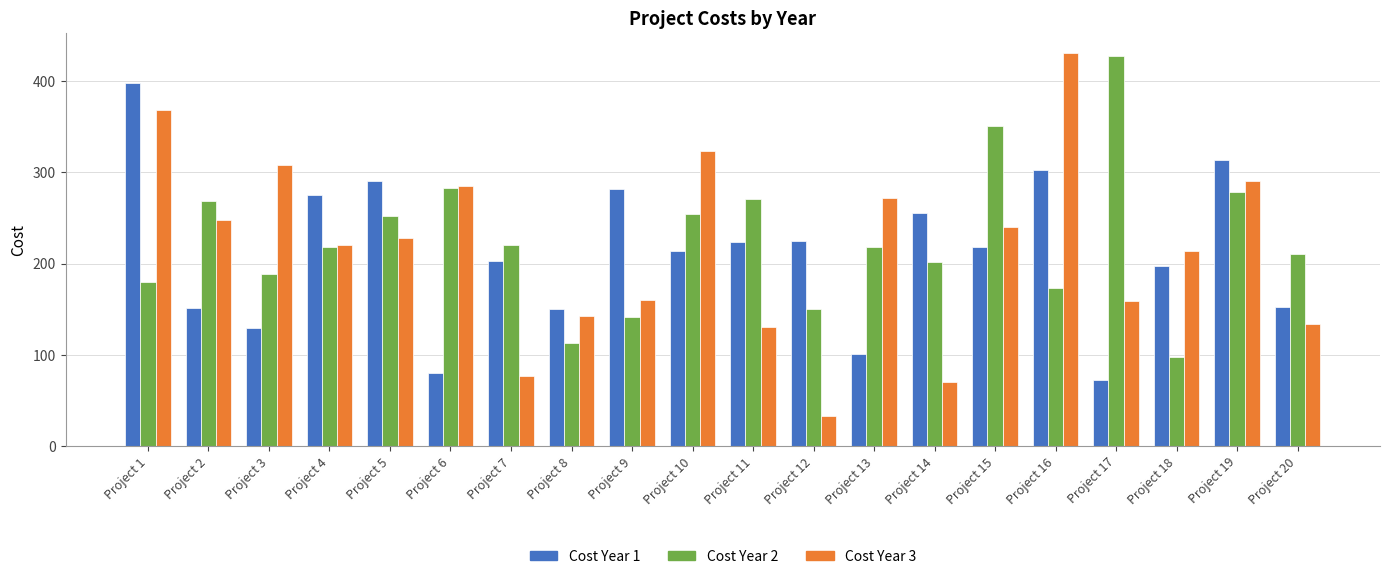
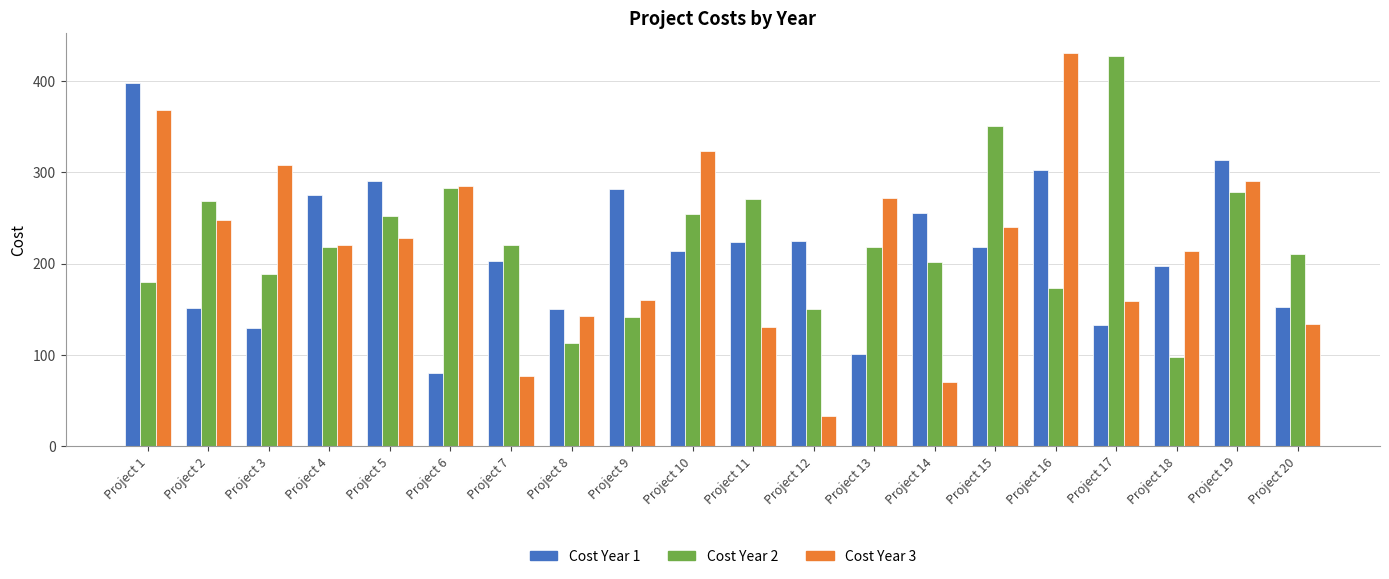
  {
    "Cost Year 1": {
      "Project 1": 400,
      "Project 2": 150,
      "Project 3": 130,
      "Project 4": 280,
      "Project 5": 290,
      "Project 6": 80,
      "Project 7": 200,
      "Project 8": 150,
      "Project 9": 280,
      "Project 10": 210,
      "Project 11": 220,
      "Project 12": 230,
      "Project 13": 100,
      "Project 14": 260,
      "Project 15": 220,
      "Project 16": 300,
-     "Project 17": 70,
+     "Project 17": 130,
      "Project 18": 200,
      "Project 19": 310,
      "Project 20": 150
    },
    "Cost Year 2": {
      "Project 1": 180,
      "Project 2": 270,
      "Project 3": 190,
      "Project 4": 220,
      "Project 5": 250,
      "Project 6": 280,
      "Project 7": 220,
      "Project 8": 110,
      "Project 9": 140,
      "Project 10": 250,
      "Project 11": 270,
      "Project 12": 150,
      "Project 13": 220,
      "Project 14": 200,
      "Project 15": 350,
      "Project 16": 170,
      "Project 17": 430,
      "Project 18": 100,
      "Project 19": 280,
      "Project 20": 210
    },
    "Cost Year 3": {
      "Project 1": 370,
      "Project 2": 250,
      "Project 3": 310,
      "Project 4": 220,
      "Project 5": 230,
      "Project 6": 290,
      "Project 7": 80,
      "Project 8": 140,
      "Project 9": 160,
      "Project 10": 320,
      "Project 11": 130,
      "Project 12": 30,
      "Project 13": 270,
      "Project 14": 70,
      "Project 15": 240,
      "Project 16": 430,
      "Project 17": 160,
      "Project 18": 210,
      "Project 19": 290,
      "Project 20": 130
    }
  }
